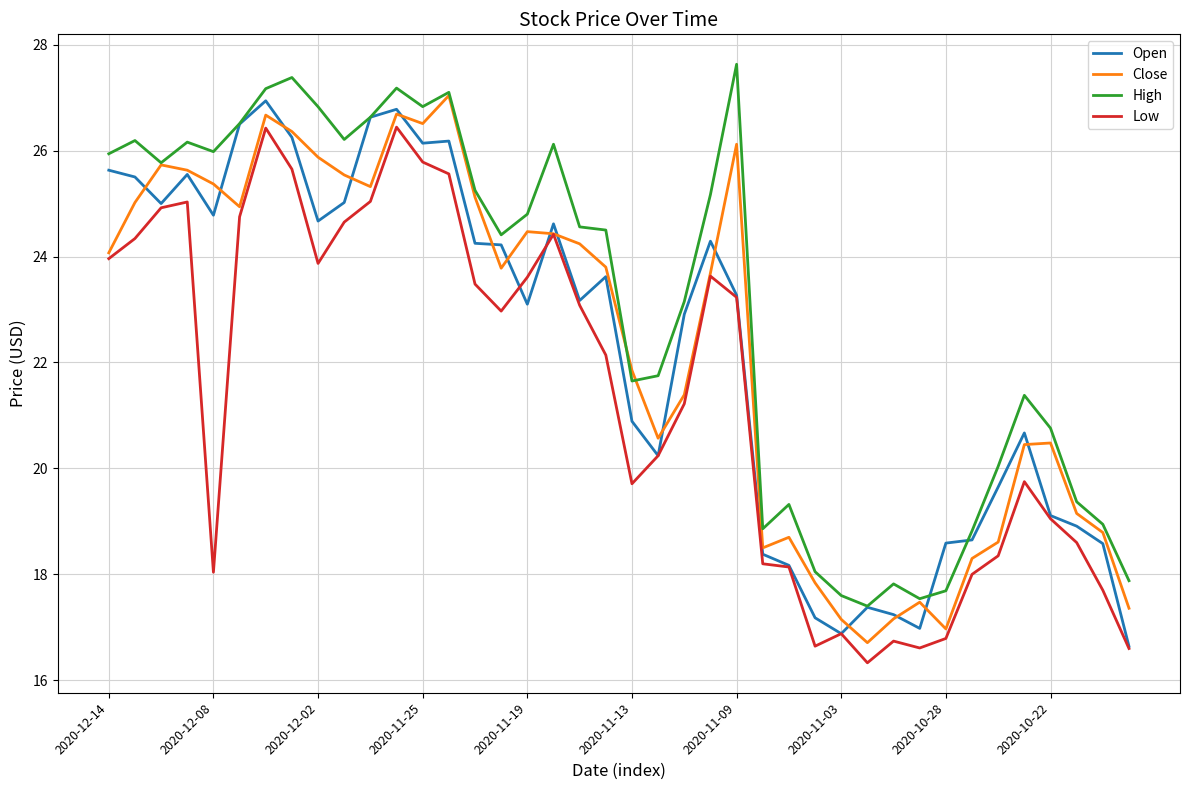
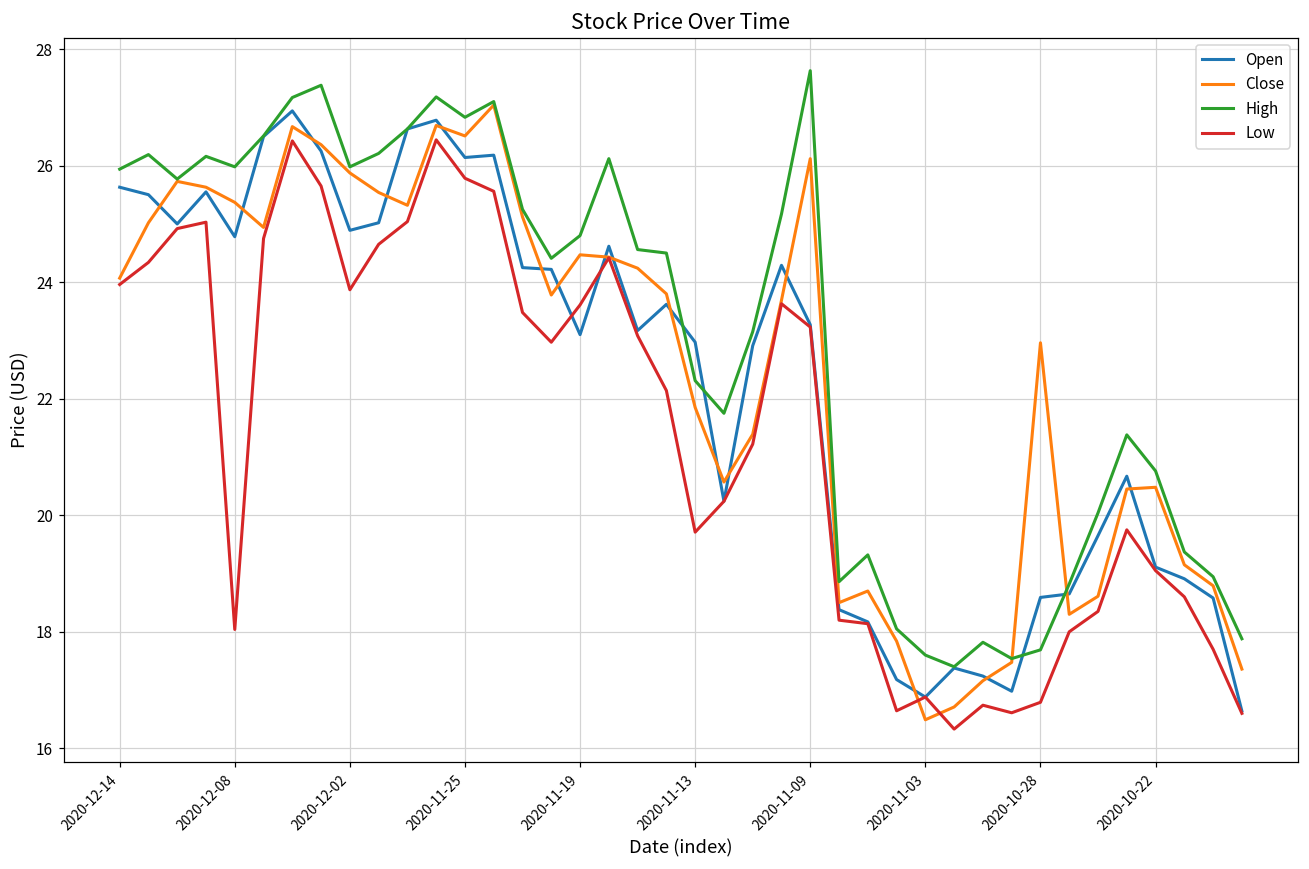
  {
    "Open": {
      "2020-12-14": 25.6,
      "2020-12-08": 24.8,
-     "2020-12-02": 24.7,
+     "2020-12-02": 24.9,
      "2020-11-25": 26.1,
      "2020-11-19": 23.1,
-     "2020-11-13": 20.9,
+     "2020-11-13": 23.0,
      "2020-10-28": 18.6,
      "2020-10-22": 19.1
    },
    "Close": {
      "2020-12-14": 24.1,
      "2020-12-08": 25.4,
      "2020-12-02": 25.9,
      "2020-11-25": 26.5,
      "2020-11-19": 24.5,
      "2020-11-13": 21.9,
      "2020-11-09": 26.1,
-     "2020-11-03": 17.2,
-     "2020-10-28": 17.0,
+     "2020-11-03": 16.5,
+     "2020-10-28": 23.0,
      "2020-10-22": 20.5
    },
    "High": {
      "2020-12-14": 25.9,
      "2020-12-08": 26.0,
-     "2020-12-02": 26.8,
+     "2020-12-02": 26.0,
      "2020-11-25": 26.8,
      "2020-11-19": 24.8,
-     "2020-11-13": 21.7,
+     "2020-11-13": 22.3,
      "2020-11-09": 27.6,
      "2020-11-03": 17.6,
      "2020-10-28": 17.7,
      "2020-10-22": 20.8
    },
    "Low": {
      "2020-12-14": 24.0,
      "2020-12-08": 18.0,
      "2020-12-02": 23.9,
      "2020-11-25": 25.8,
      "2020-11-19": 23.6,
      "2020-11-13": 19.7,
      "2020-10-28": 16.8,
      "2020-10-22": 19.1
    }
  }
